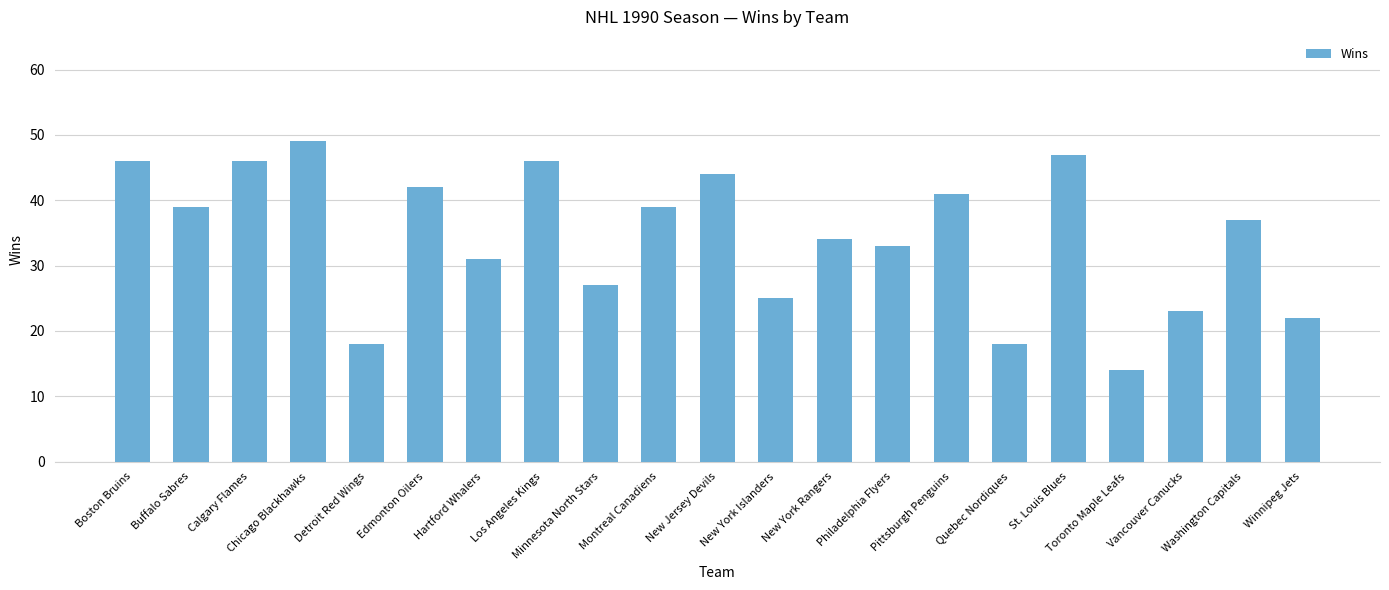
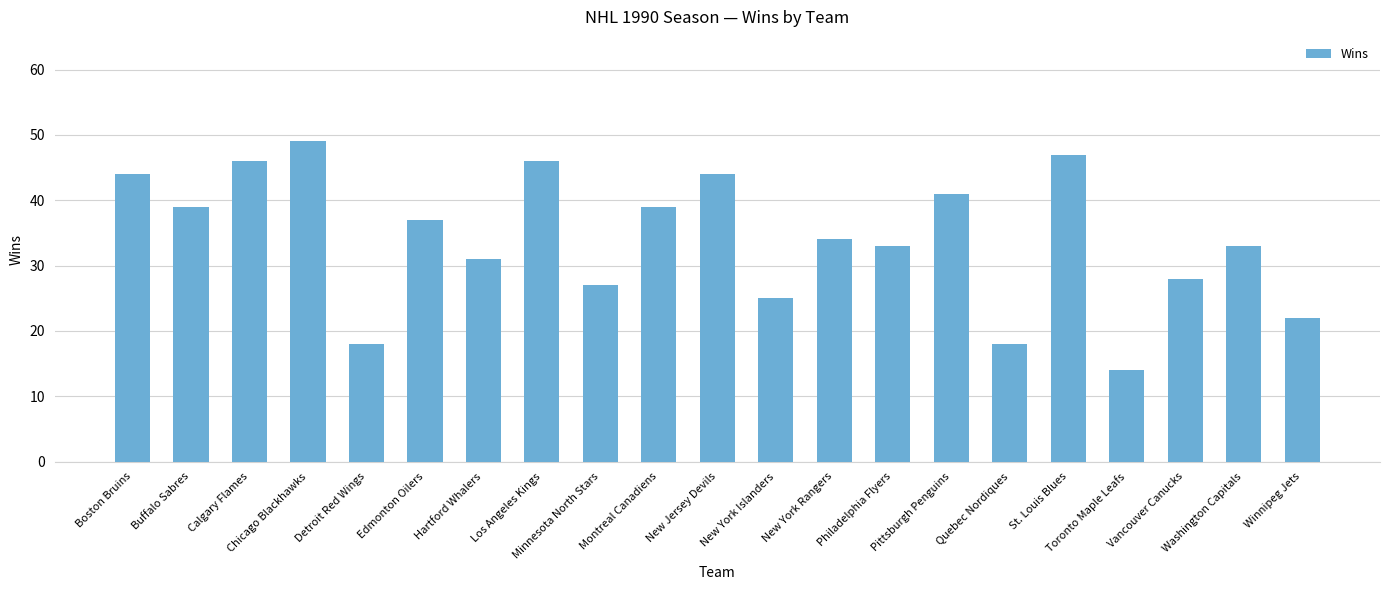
  {
-   "Boston Bruins": 46,
+   "Boston Bruins": 44,
    "Buffalo Sabres": 39,
    "Calgary Flames": 46,
    "Chicago Blackhawks": 49,
    "Detroit Red Wings": 18,
-   "Edmonton Oilers": 42,
+   "Edmonton Oilers": 37,
    "Hartford Whalers": 31,
    "Los Angeles Kings": 46,
    "Minnesota North Stars": 27,
    "Montreal Canadiens": 39,
    "New Jersey Devils": 44,
    "New York Islanders": 25,
    "New York Rangers": 34,
    "Philadelphia Flyers": 33,
    "Pittsburgh Penguins": 41,
    "Quebec Nordiques": 18,
    "St. Louis Blues": 47,
    "Toronto Maple Leafs": 14,
-   "Vancouver Canucks": 23,
-   "Washington Capitals": 37,
+   "Vancouver Canucks": 28,
+   "Washington Capitals": 33,
    "Winnipeg Jets": 22
  }
